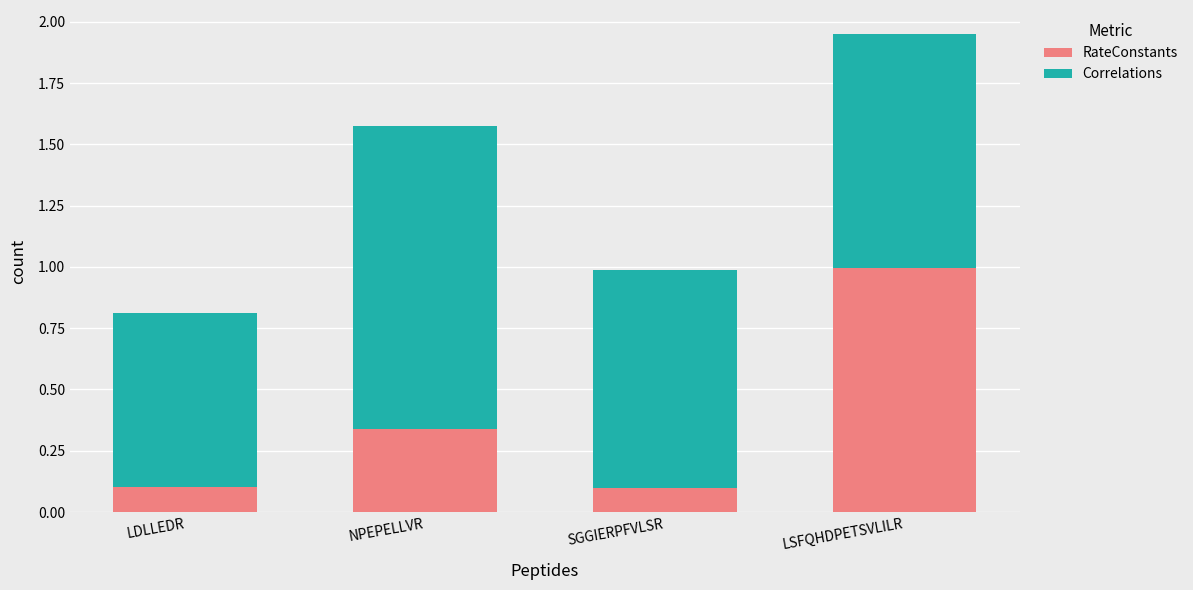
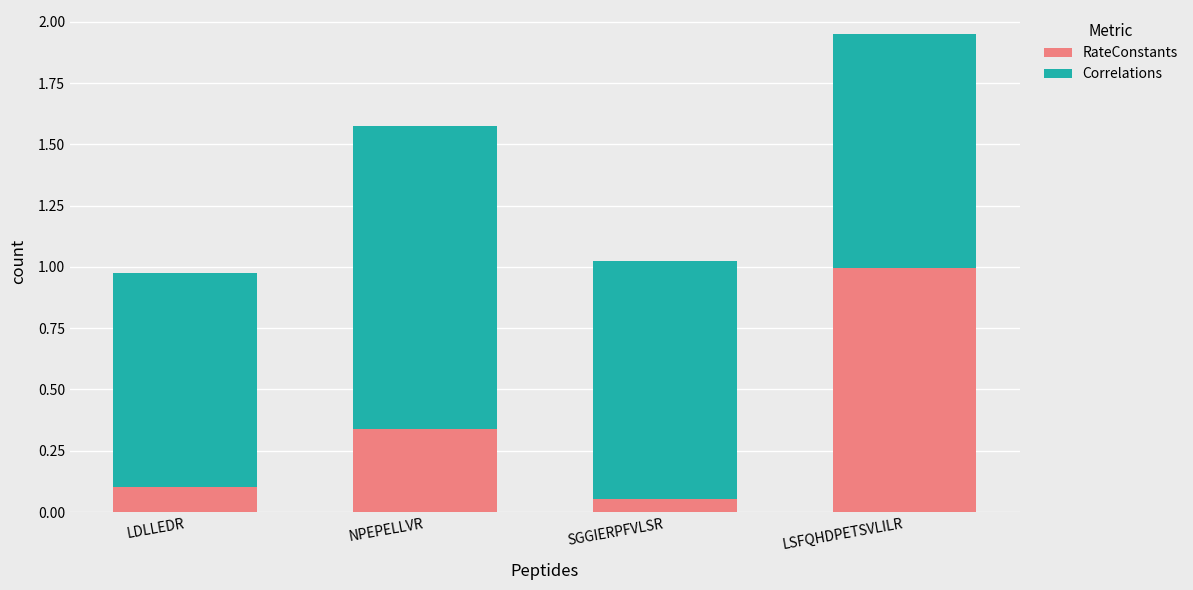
  {
    "RateConstants": {
      "LDLLEDR": 0.10,
      "NPEPELLVR": 0.34,
-     "SGGIERPFVLSR": 0.10,
+     "SGGIERPFVLSR": 0.05,
      "LSFQHDPETSVLILR": 0.99
    },
    "Correlations": {
-     "LDLLEDR": 0.71,
+     "LDLLEDR": 0.87,
      "NPEPELLVR": 1.24,
-     "SGGIERPFVLSR": 0.89,
+     "SGGIERPFVLSR": 0.97,
      "LSFQHDPETSVLILR": 0.96
    }
  }
